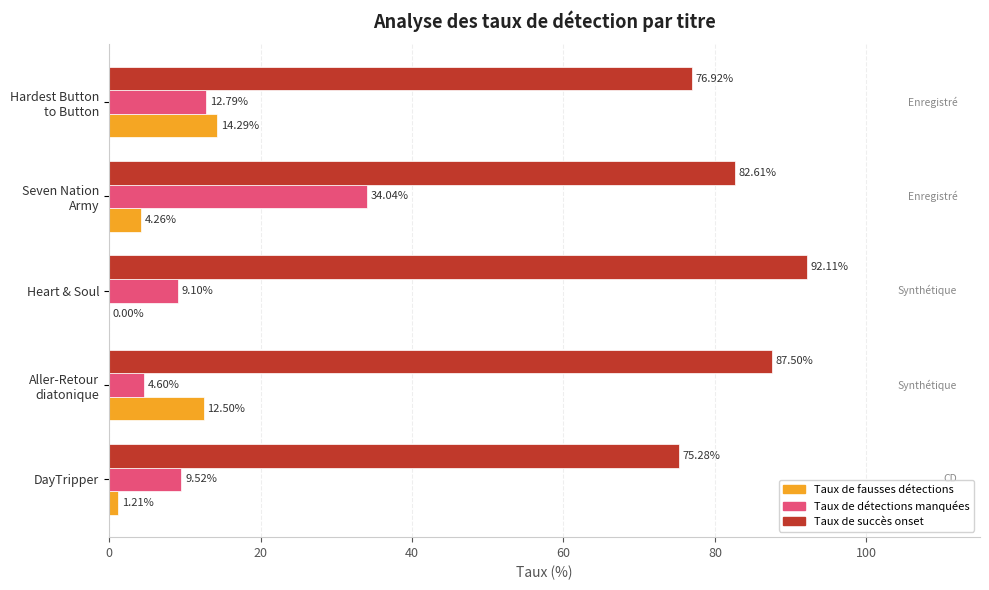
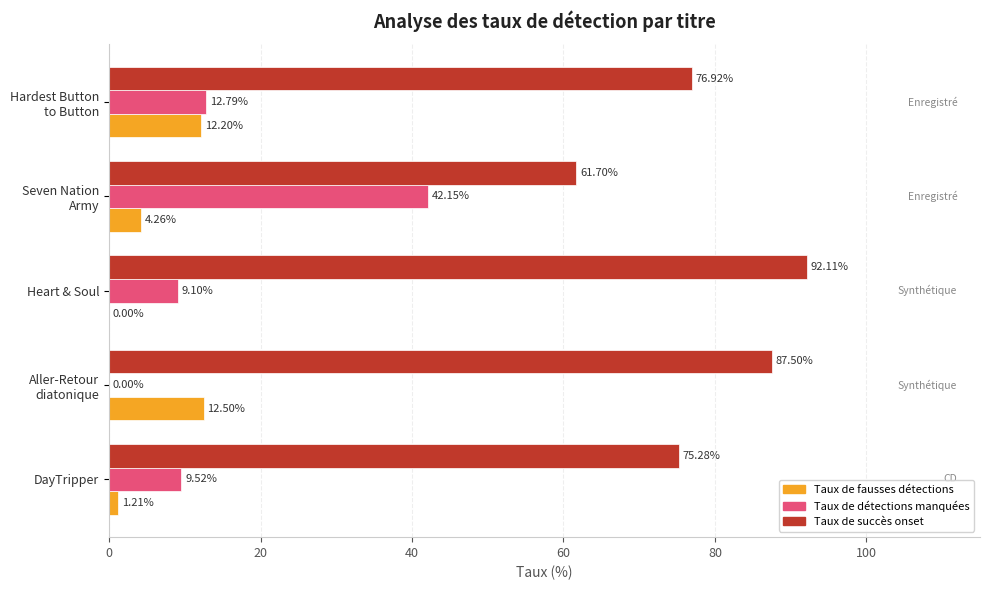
  {
    "Taux de fausses détections": {
-     "Hardest Button to Button": "14.29%",
+     "Hardest Button to Button": "12.20%",
      "Seven Nation Army": "4.26%",
      "Heart & Soul": "0.00%",
      "Aller-Retour diatonique": "12.50%",
      "DayTripper": "1.21%"
    },
    "Taux de détections manquées": {
      "Hardest Button to Button": "12.79%",
-     "Seven Nation Army": "34.04%",
+     "Seven Nation Army": "42.15%",
      "Heart & Soul": "9.10%",
-     "Aller-Retour diatonique": "4.60%",
+     "Aller-Retour diatonique": "0.00%",
      "DayTripper": "9.52%"
    },
    "Taux de succès onset": {
      "Hardest Button to Button": "76.92%",
-     "Seven Nation Army": "82.61%",
+     "Seven Nation Army": "61.70%",
      "Heart & Soul": "92.11%",
      "Aller-Retour diatonique": "87.50%",
      "DayTripper": "75.28%"
    }
  }
